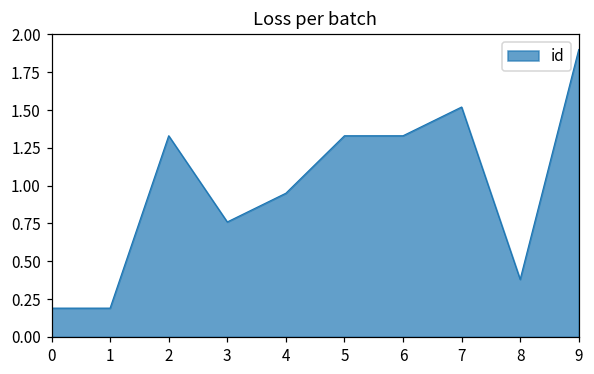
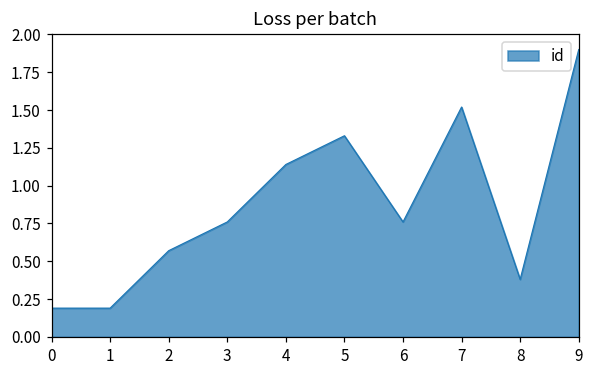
  {
    "0": 0.19,
    "1": 0.19,
-   "2": 1.33,
+   "2": 0.57,
    "3": 0.76,
-   "4": 0.95,
+   "4": 1.14,
    "5": 1.33,
-   "6": 1.33,
+   "6": 0.76,
    "7": 1.52,
    "8": 0.38,
    "9": 1.90
  }
